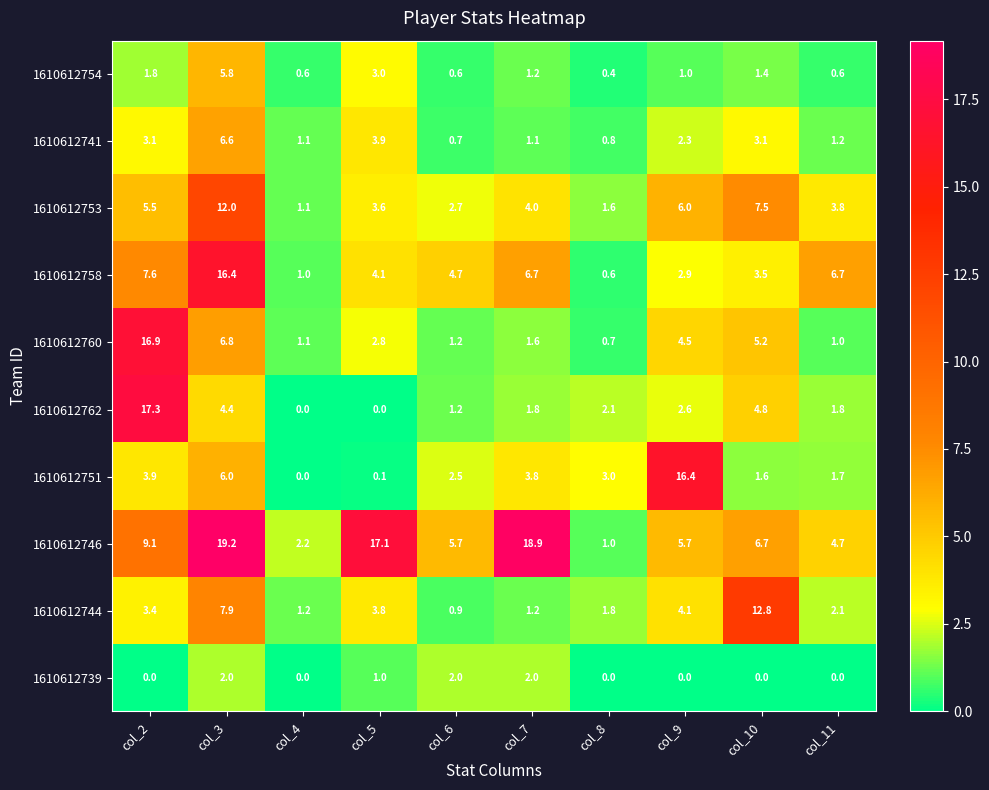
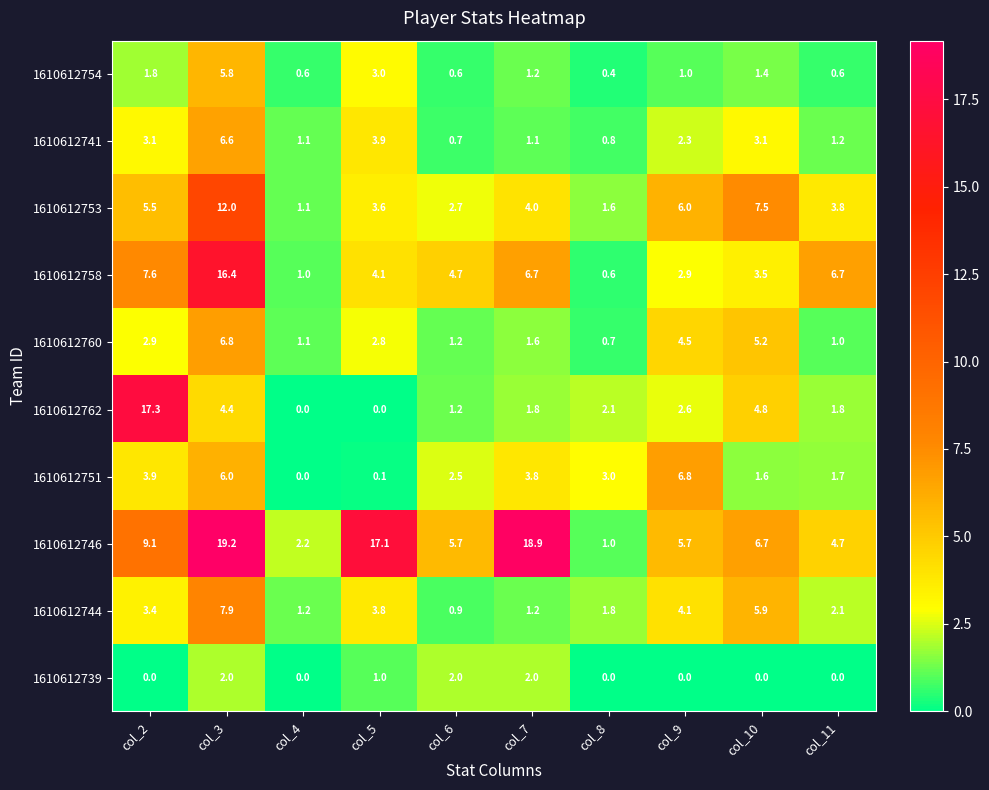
  {
    "1610612754": {
      "col_2": 1.8,
      "col_3": 5.8,
      "col_4": 0.6,
      "col_5": 3.0,
      "col_6": 0.6,
      "col_7": 1.2,
      "col_8": 0.4,
      "col_9": 1.0,
      "col_10": 1.4,
      "col_11": 0.6
    },
    "1610612741": {
      "col_2": 3.1,
      "col_3": 6.6,
      "col_4": 1.1,
      "col_5": 3.9,
      "col_6": 0.7,
      "col_7": 1.1,
      "col_8": 0.8,
      "col_9": 2.3,
      "col_10": 3.1,
      "col_11": 1.2
    },
    "1610612753": {
      "col_2": 5.5,
      "col_3": 12.0,
      "col_4": 1.1,
      "col_5": 3.6,
      "col_6": 2.7,
      "col_7": 4.0,
      "col_8": 1.6,
      "col_9": 6.0,
      "col_10": 7.5,
      "col_11": 3.8
    },
    "1610612758": {
      "col_2": 7.6,
      "col_3": 16.4,
      "col_4": 1.0,
      "col_5": 4.1,
      "col_6": 4.7,
      "col_7": 6.7,
      "col_8": 0.6,
      "col_9": 2.9,
      "col_10": 3.5,
      "col_11": 6.7
    },
    "1610612760": {
-     "col_2": 16.9,
+     "col_2": 2.9,
      "col_3": 6.8,
      "col_4": 1.1,
      "col_5": 2.8,
      "col_6": 1.2,
      "col_7": 1.6,
      "col_8": 0.7,
      "col_9": 4.5,
      "col_10": 5.2,
      "col_11": 1.0
    },
    "1610612762": {
      "col_2": 17.3,
      "col_3": 4.4,
      "col_4": 0.0,
      "col_5": 0.0,
      "col_6": 1.2,
      "col_7": 1.8,
      "col_8": 2.1,
      "col_9": 2.6,
      "col_10": 4.8,
      "col_11": 1.8
    },
    "1610612751": {
      "col_2": 3.9,
      "col_3": 6.0,
      "col_4": 0.0,
      "col_5": 0.1,
      "col_6": 2.5,
      "col_7": 3.8,
      "col_8": 3.0,
-     "col_9": 16.4,
+     "col_9": 6.8,
      "col_10": 1.6,
      "col_11": 1.7
    },
    "1610612746": {
      "col_2": 9.1,
      "col_3": 19.2,
      "col_4": 2.2,
      "col_5": 17.1,
      "col_6": 5.7,
      "col_7": 18.9,
      "col_8": 1.0,
      "col_9": 5.7,
      "col_10": 6.7,
      "col_11": 4.7
    },
    "1610612744": {
      "col_2": 3.4,
      "col_3": 7.9,
      "col_4": 1.2,
      "col_5": 3.8,
      "col_6": 0.9,
      "col_7": 1.2,
      "col_8": 1.8,
      "col_9": 4.1,
-     "col_10": 12.8,
+     "col_10": 5.9,
      "col_11": 2.1
    },
    "1610612739": {
      "col_2": 0.0,
      "col_3": 2.0,
      "col_4": 0.0,
      "col_5": 1.0,
      "col_6": 2.0,
      "col_7": 2.0,
      "col_8": 0.0,
      "col_9": 0.0,
      "col_10": 0.0,
      "col_11": 0.0
    }
  }
